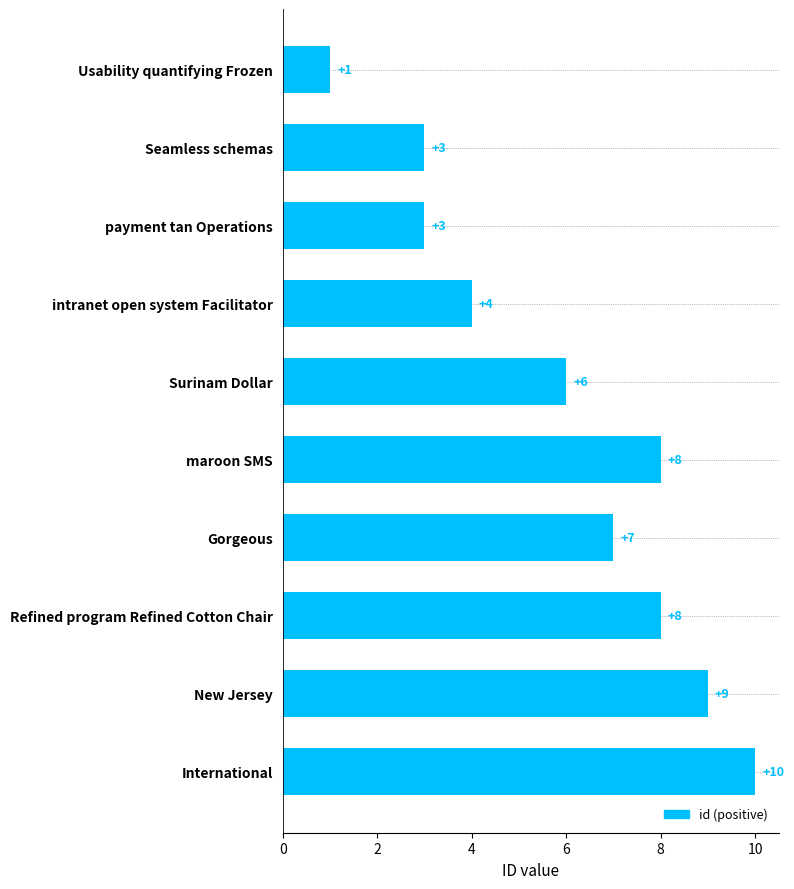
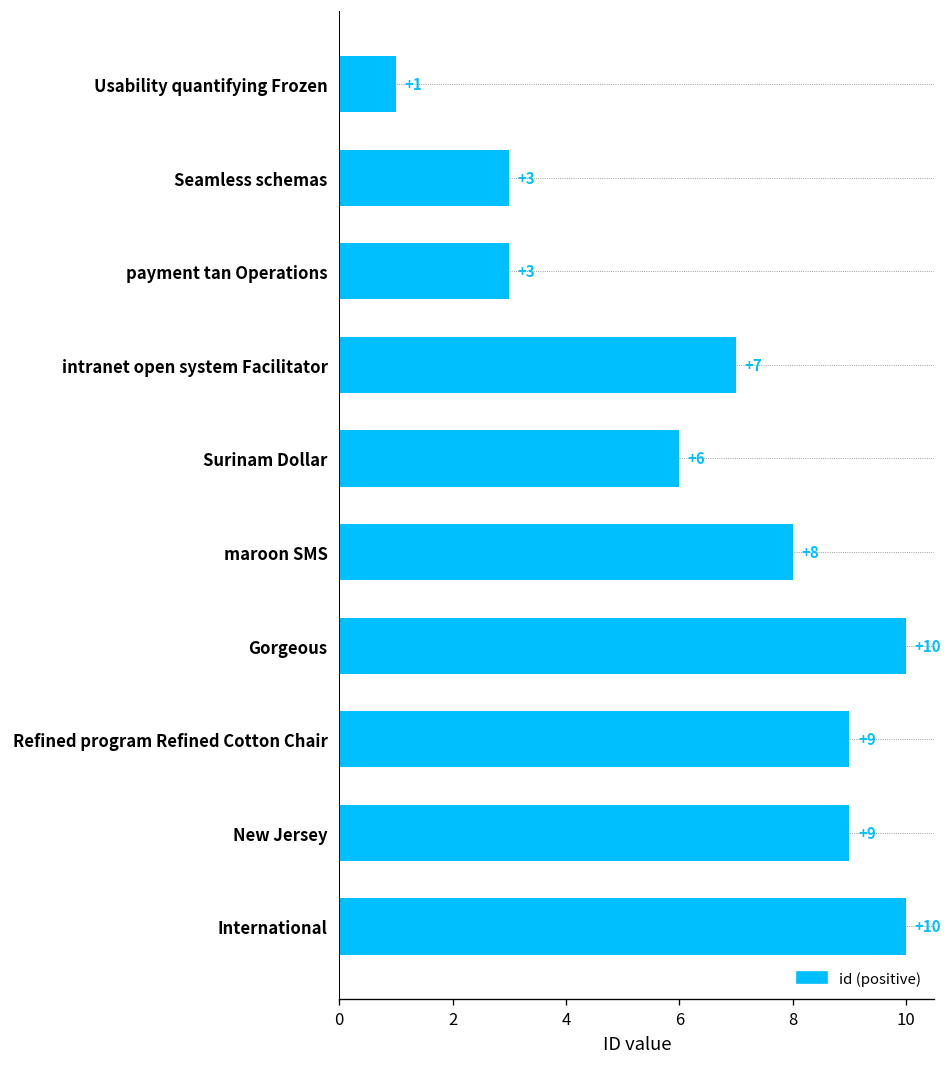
  {
    "Usability quantifying Frozen": "+1",
    "Seamless schemas": "+3",
    "payment tan Operations": "+3",
-   "intranet open system Facilitator": "+4",
+   "intranet open system Facilitator": "+7",
    "Surinam Dollar": "+6",
    "maroon SMS": "+8",
-   "Gorgeous": "+7",
-   "Refined program Refined Cotton Chair": "+8",
+   "Gorgeous": "+10",
+   "Refined program Refined Cotton Chair": "+9",
    "New Jersey": "+9",
    "International": "+10"
  }
